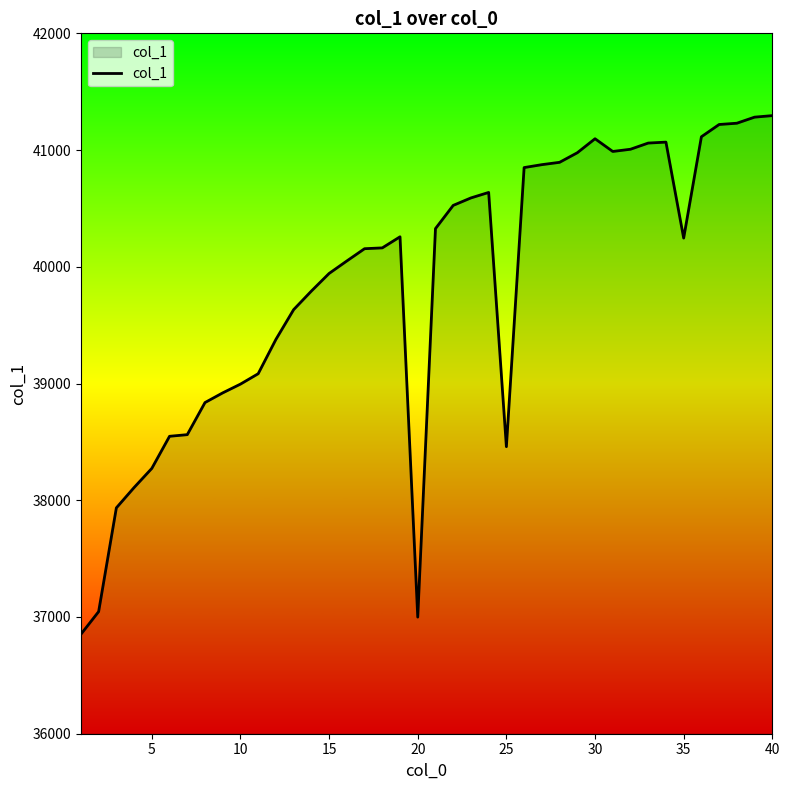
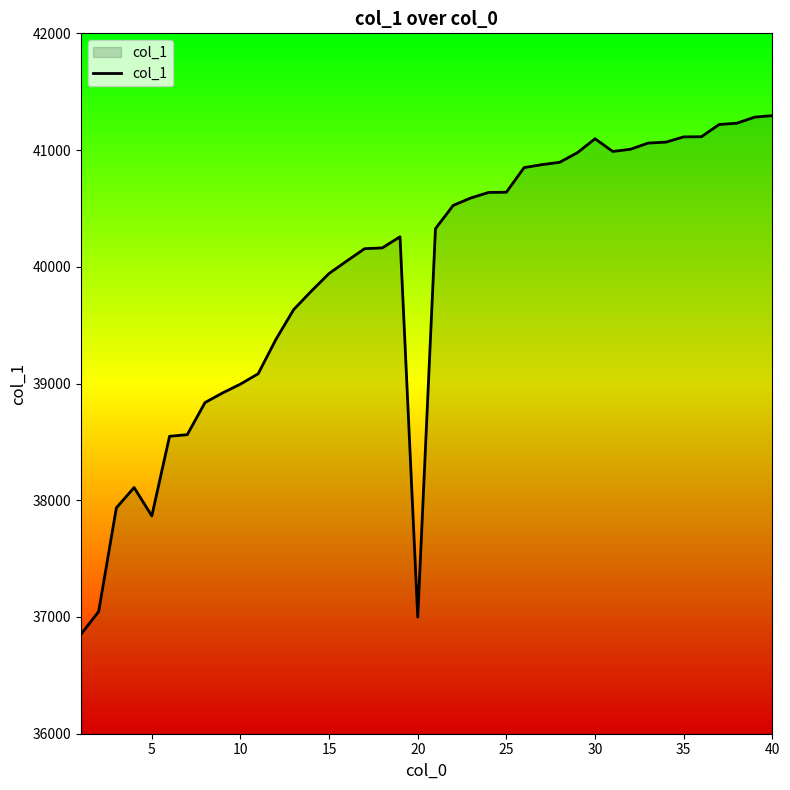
  {
-   "5": 38270,
+   "5": 37870,
    "10": 39000,
    "15": 39940,
    "20": 37000,
-   "25": 38460,
+   "25": 40640,
    "30": 41100,
-   "35": 40250,
+   "35": 41110,
    "40": 41300
  }
